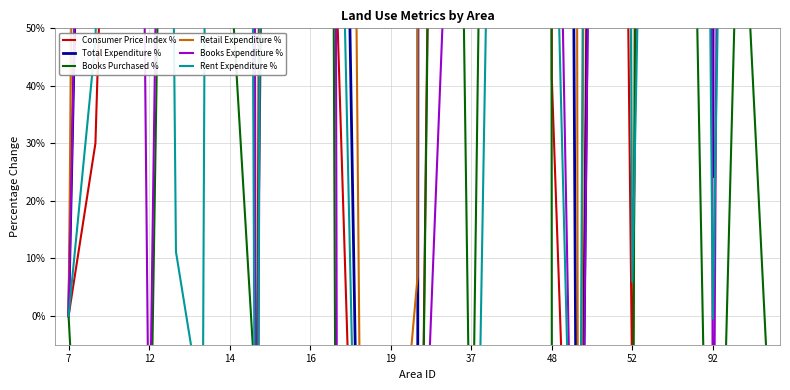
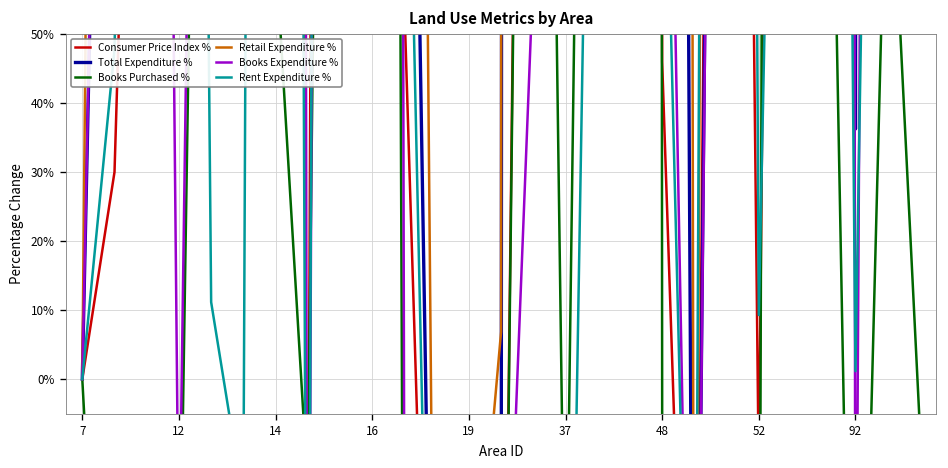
  {
    "Consumer Price Index %": {
-     "48": "41%"
+     "48": "46%"
    },
    "Total Expenditure %": {
-     "92": "24%"
+     "92": "36%"
    },
    "Books Purchased %": {
      "48": "-5%"
    },
    "Rent Expenditure %": {
-     "52": "6%",
-     "92": "0%"
+     "52": "9%",
+     "92": "1%"
    }
  }
